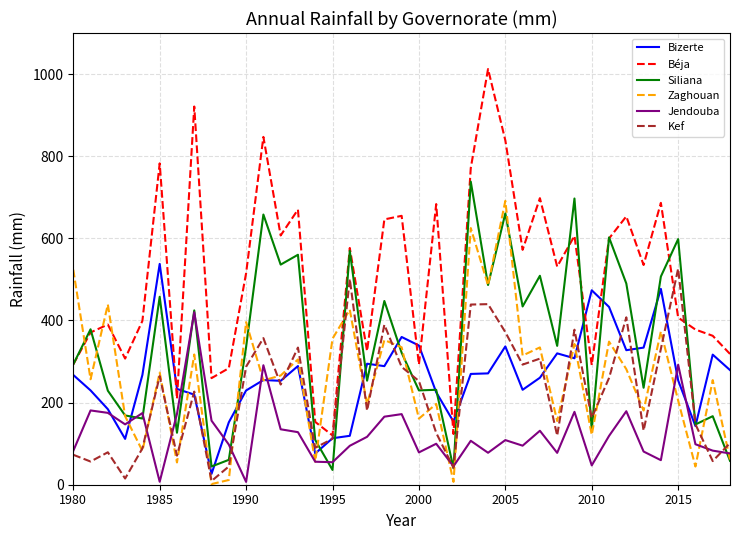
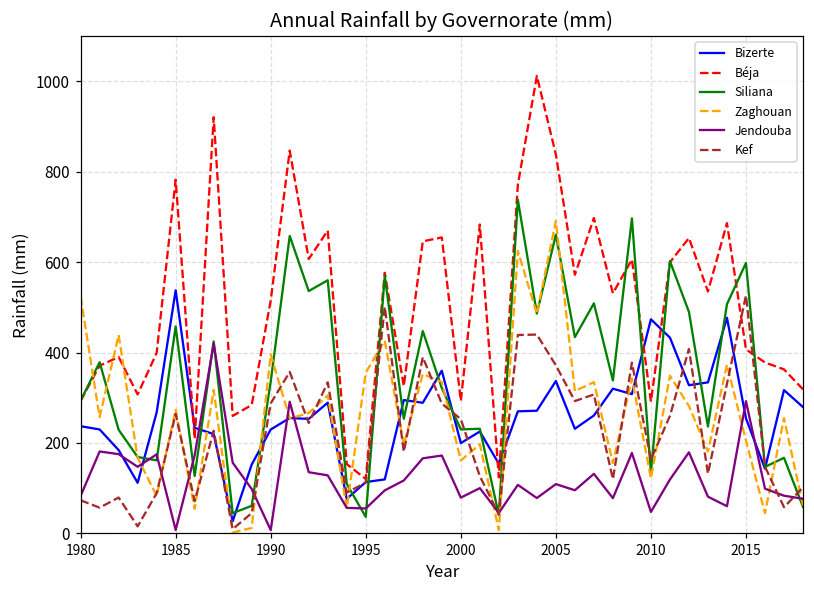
  {
    "Bizerte": {
-     "1980": 270,
+     "1980": 240,
      "1985": 540,
      "1990": 230,
-     "2000": 340,
+     "2000": 200,
      "2005": 340,
      "2010": 470,
      "2015": 250
    },
    "Béja": {
      "1985": 780,
      "1990": 520,
      "1995": 120,
      "2000": 290,
      "2005": 840,
      "2010": 290,
      "2015": 410
    },
    "Siliana": {
      "1985": 460,
      "1990": 340,
      "1995": 40,
      "2000": 230,
      "2005": 660,
      "2010": 130,
      "2015": 600
    },
    "Zaghouan": {
      "1980": 520,
      "1985": 270,
      "1990": 400,
      "1995": 360,
      "2000": 160,
      "2005": 690,
      "2010": 120,
      "2015": 200
    },
    "Jendouba": {
      "1980": 80,
      "1985": 10,
      "1990": 10,
      "1995": 50,
      "2000": 80,
      "2005": 110,
      "2010": 50,
      "2015": 290
    },
    "Kef": {
      "1980": 70,
      "1985": 260,
      "1990": 290,
      "2000": 250,
      "2005": 370,
      "2010": 160,
      "2015": 530
    }
  }
